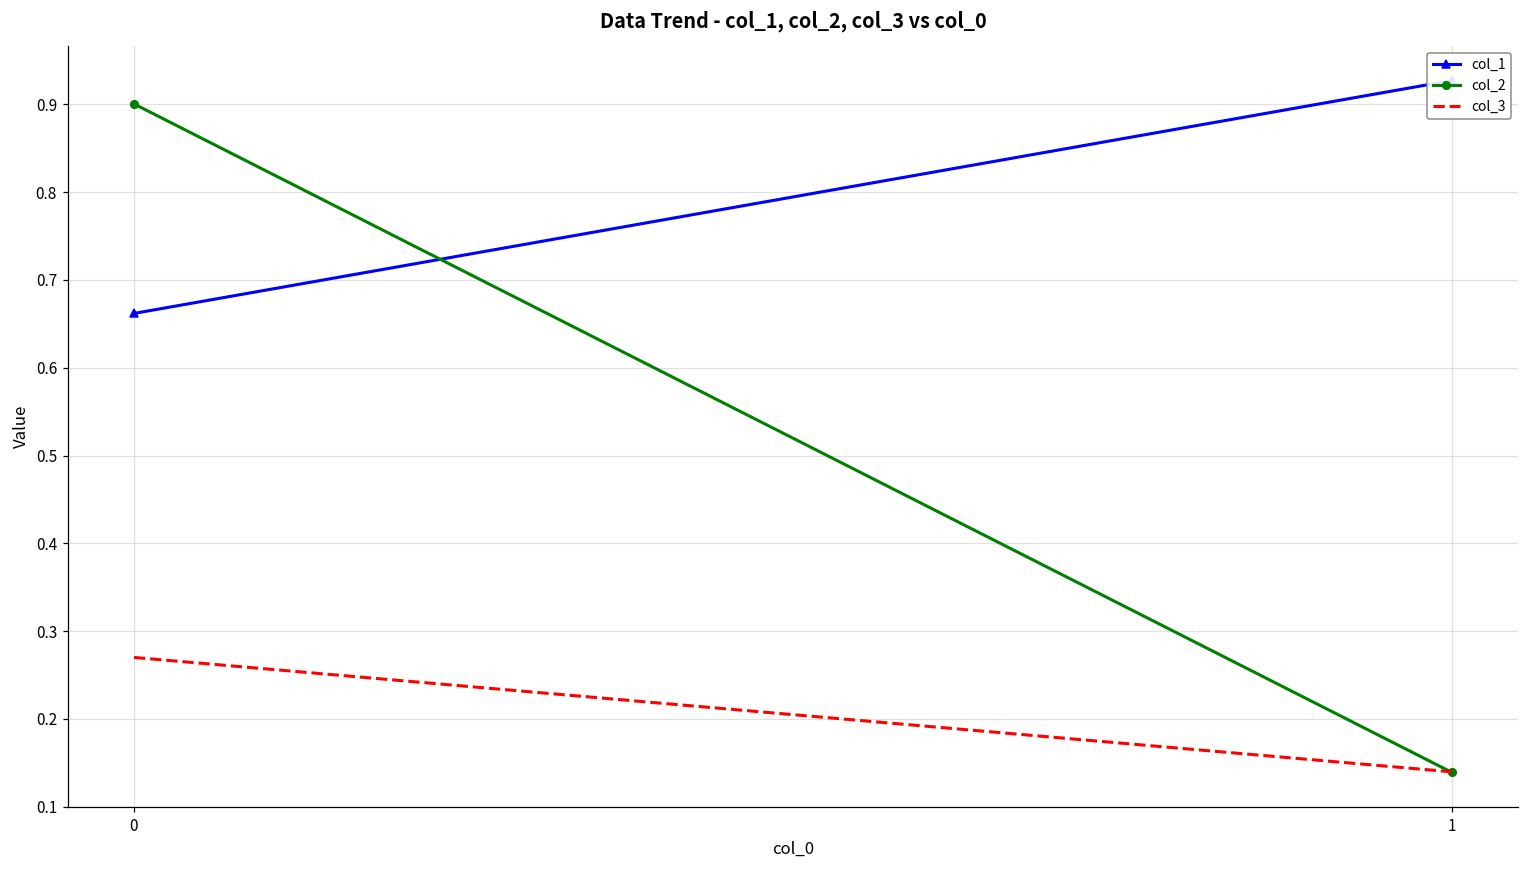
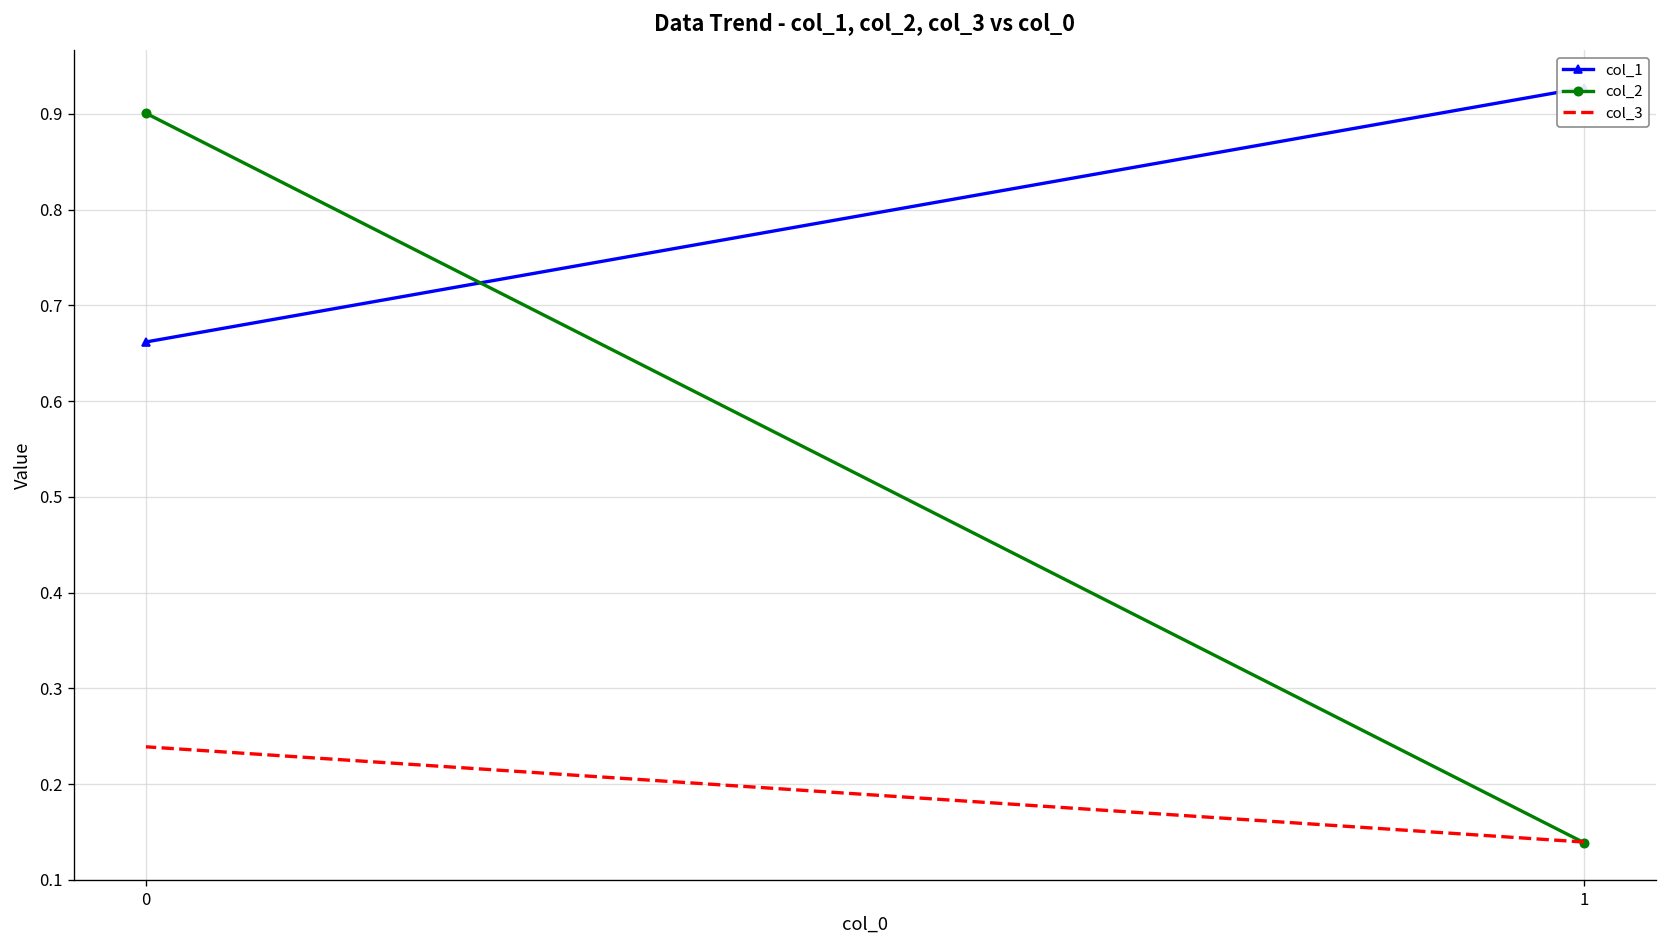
  {
    "col_1": {
      "0": 0.66
    },
    "col_2": {
      "0": 0.90
    },
    "col_3": {
-     "0": 0.27
+     "0": 0.24
    }
  }
